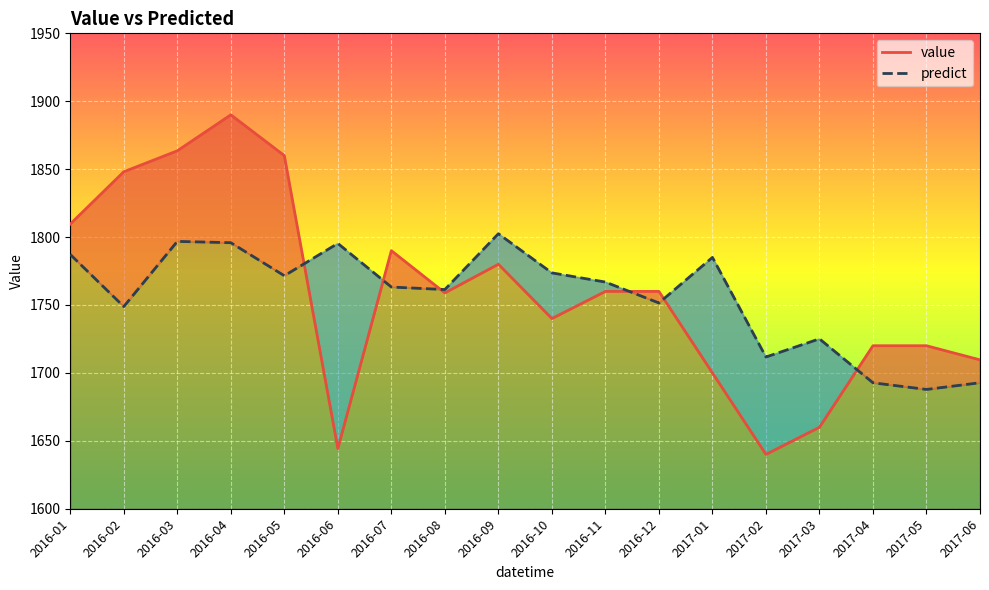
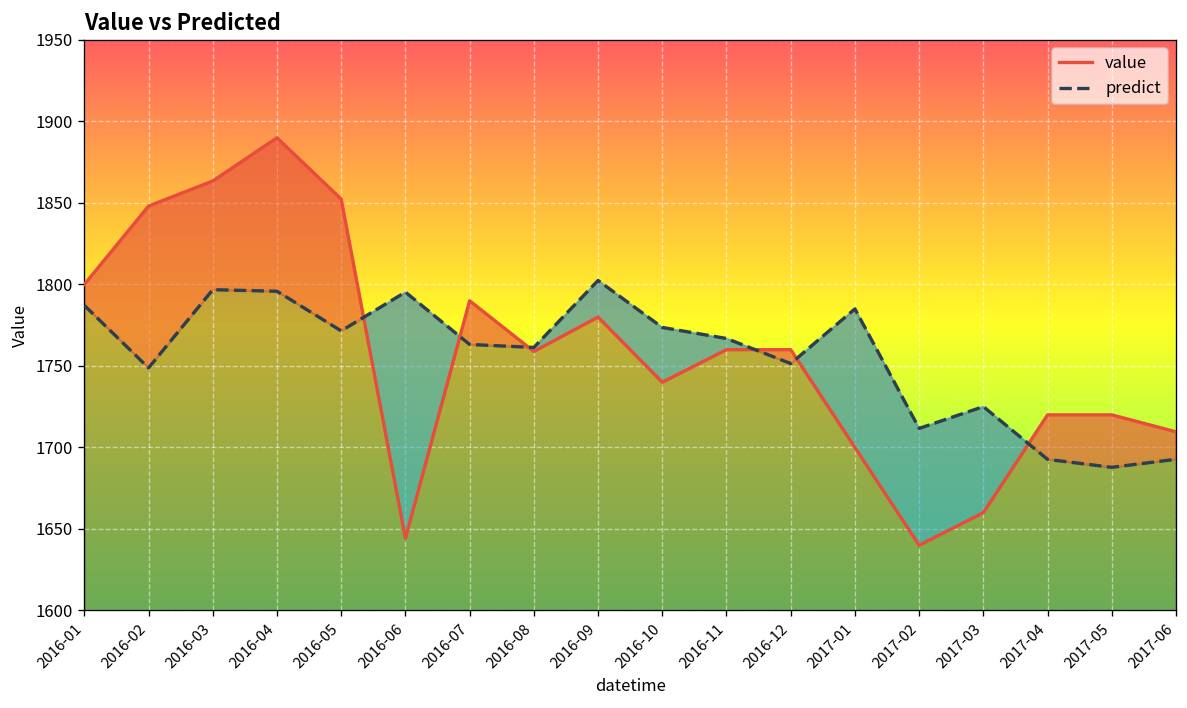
  {
    "value": {
-     "2016-01": 1810,
+     "2016-01": 1800,
      "2016-02": 1848,
      "2016-03": 1864,
      "2016-04": 1890,
-     "2016-05": 1860,
+     "2016-05": 1852,
      "2016-06": 1644,
      "2016-07": 1790,
      "2016-08": 1759,
      "2016-09": 1780,
      "2016-10": 1740,
      "2016-11": 1760,
      "2016-12": 1760,
      "2017-01": 1700,
      "2017-02": 1640,
      "2017-03": 1660,
      "2017-04": 1720,
      "2017-05": 1720,
      "2017-06": 1710
    },
    "predict": {
      "2016-01": 1787,
      "2016-02": 1749,
      "2016-03": 1797,
      "2016-04": 1796,
      "2016-05": 1772,
      "2016-06": 1795,
      "2016-07": 1763,
      "2016-08": 1761,
      "2016-09": 1802,
      "2016-10": 1774,
      "2016-11": 1767,
      "2016-12": 1751,
      "2017-01": 1785,
      "2017-02": 1712,
      "2017-03": 1725,
      "2017-04": 1693,
      "2017-05": 1688,
      "2017-06": 1693
    }
  }
